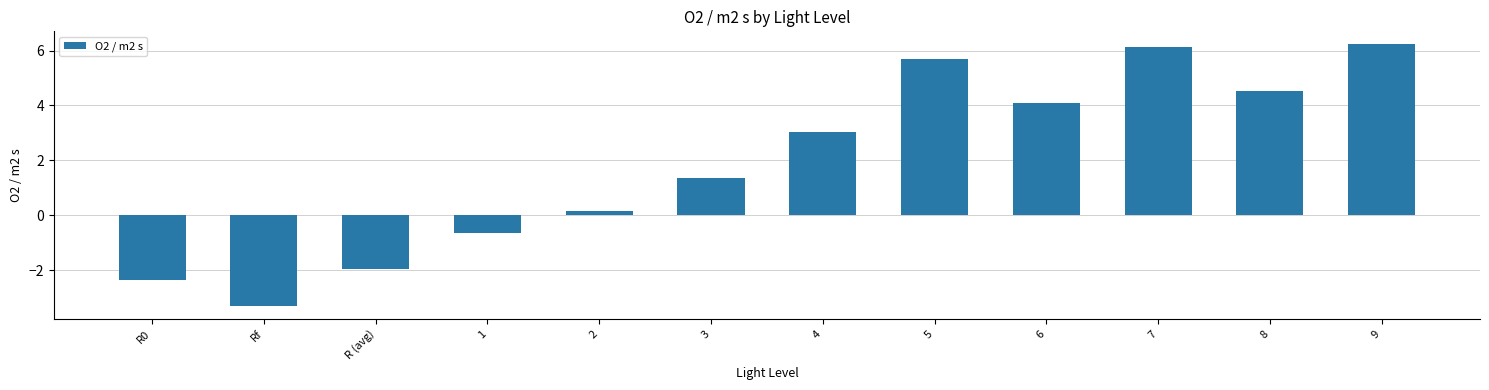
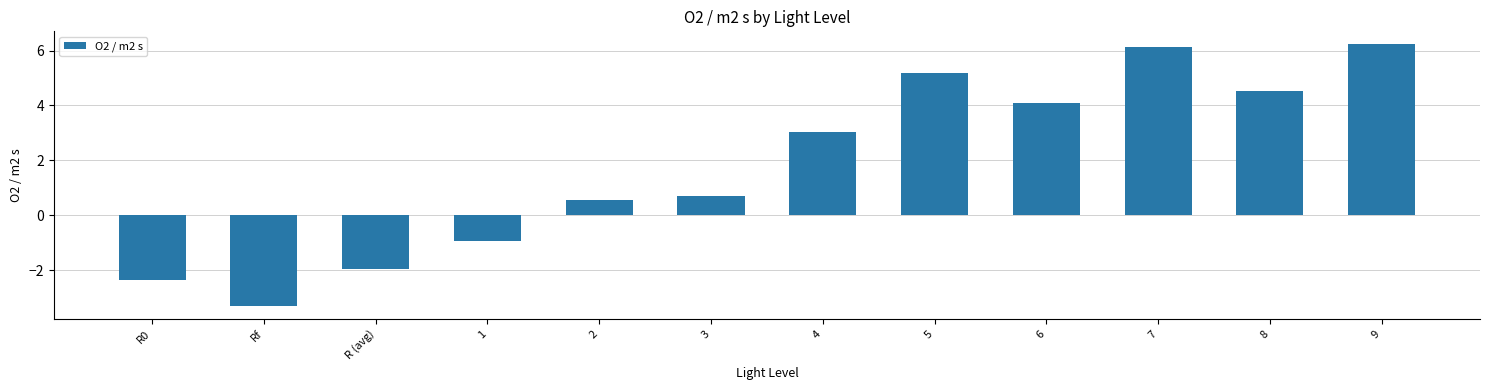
  {
    "R0": -2.3,
    "Rf": -3.3,
    "R (avg)": -1.9,
-   "1": -0.6,
-   "2": 0.1,
-   "3": 1.4,
+   "1": -0.9,
+   "2": 0.6,
+   "3": 0.7,
    "4": 3.0,
-   "5": 5.7,
+   "5": 5.2,
    "6": 4.1,
    "7": 6.1,
    "8": 4.5,
    "9": 6.2
  }
